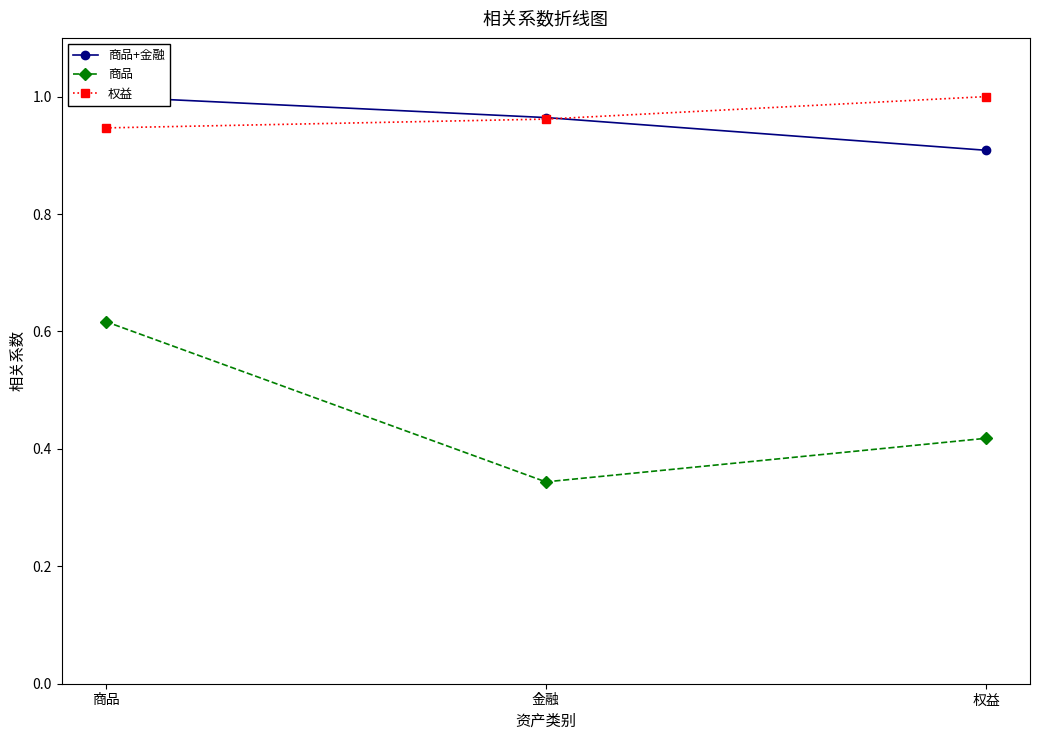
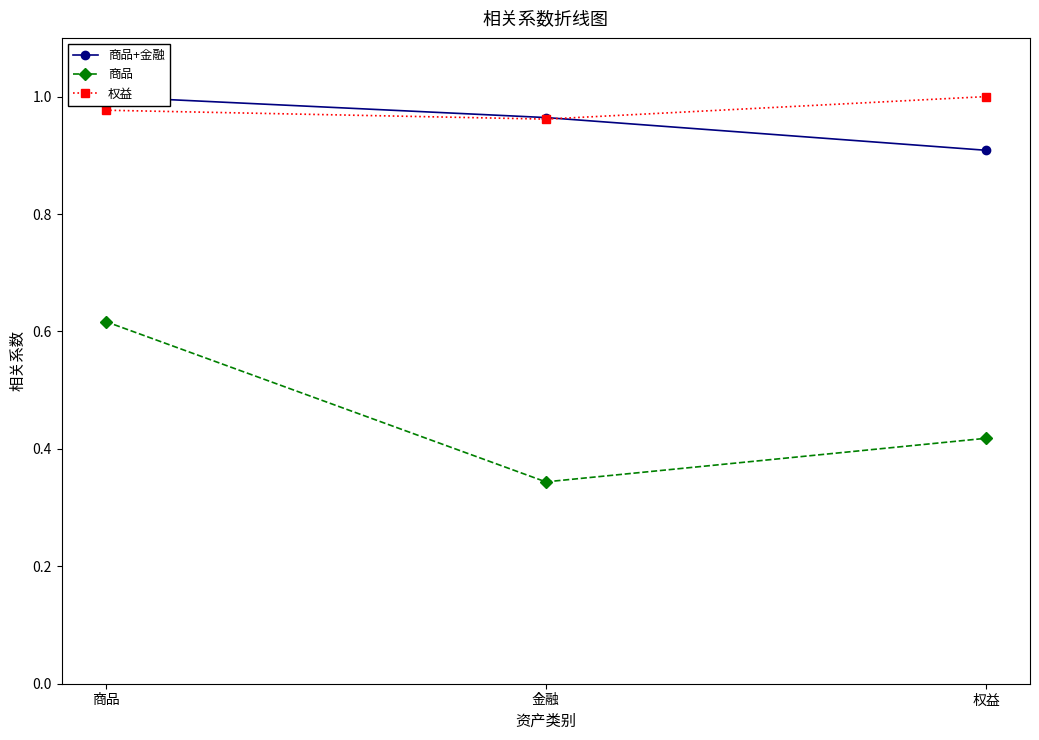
  {
    "商品+金融": {
      "权益": 0.91
    },
    "商品": {
      "商品": 0.62,
      "金融": 0.34,
      "权益": 0.42
    },
    "权益": {
-     "商品": 0.95,
+     "商品": 0.98,
      "权益": 1.00
    }
  }
